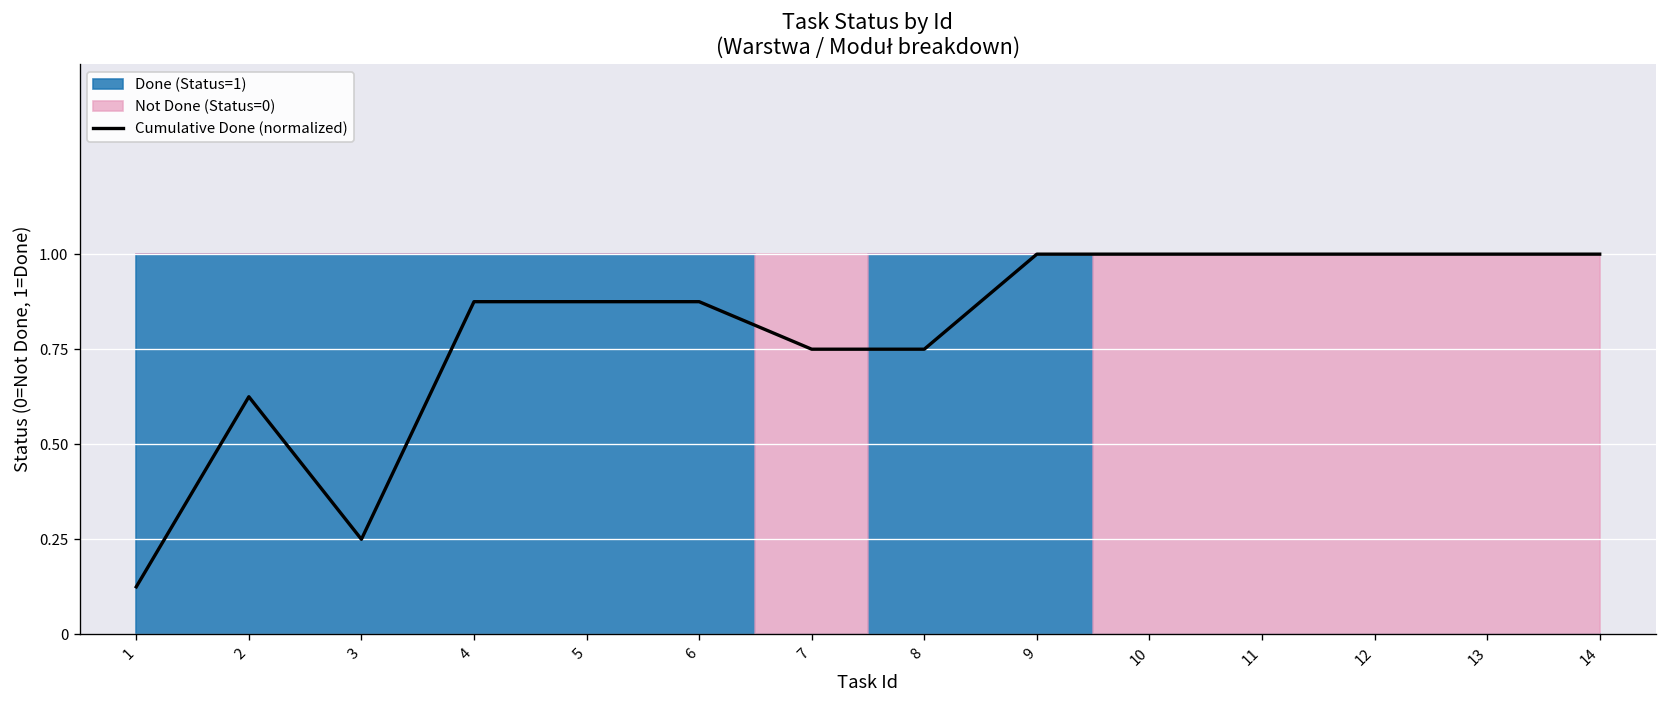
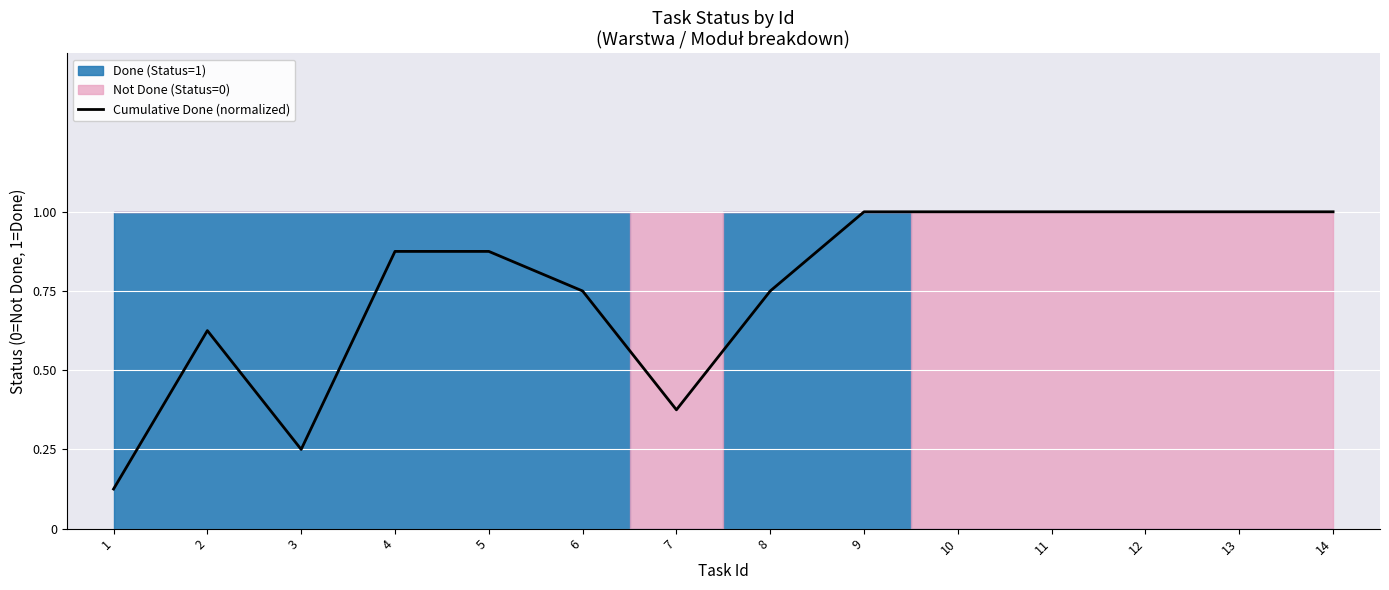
  {
    "Cumulative Done (normalized)": {
      "1": 0.13,
      "2": 0.63,
      "3": 0.25,
      "4": 0.88,
      "5": 0.88,
-     "6": 0.88,
-     "7": 0.75,
+     "6": 0.75,
+     "7": 0.38,
      "8": 0.75,
      "9": 1.00,
      "10": 1.00,
      "11": 1.00,
      "12": 1.00,
      "13": 1.00
    }
  }
